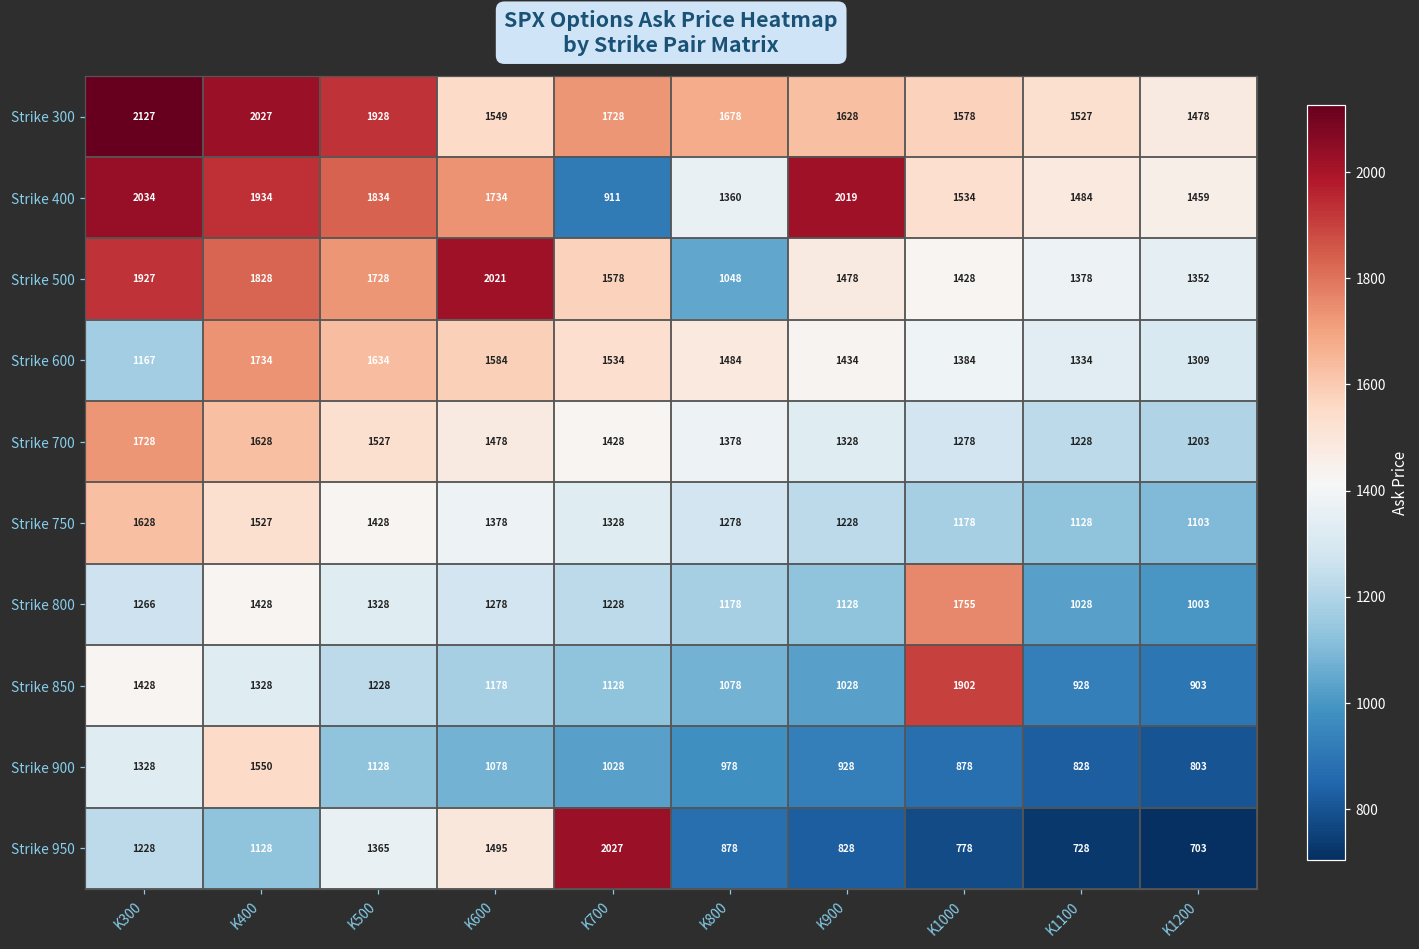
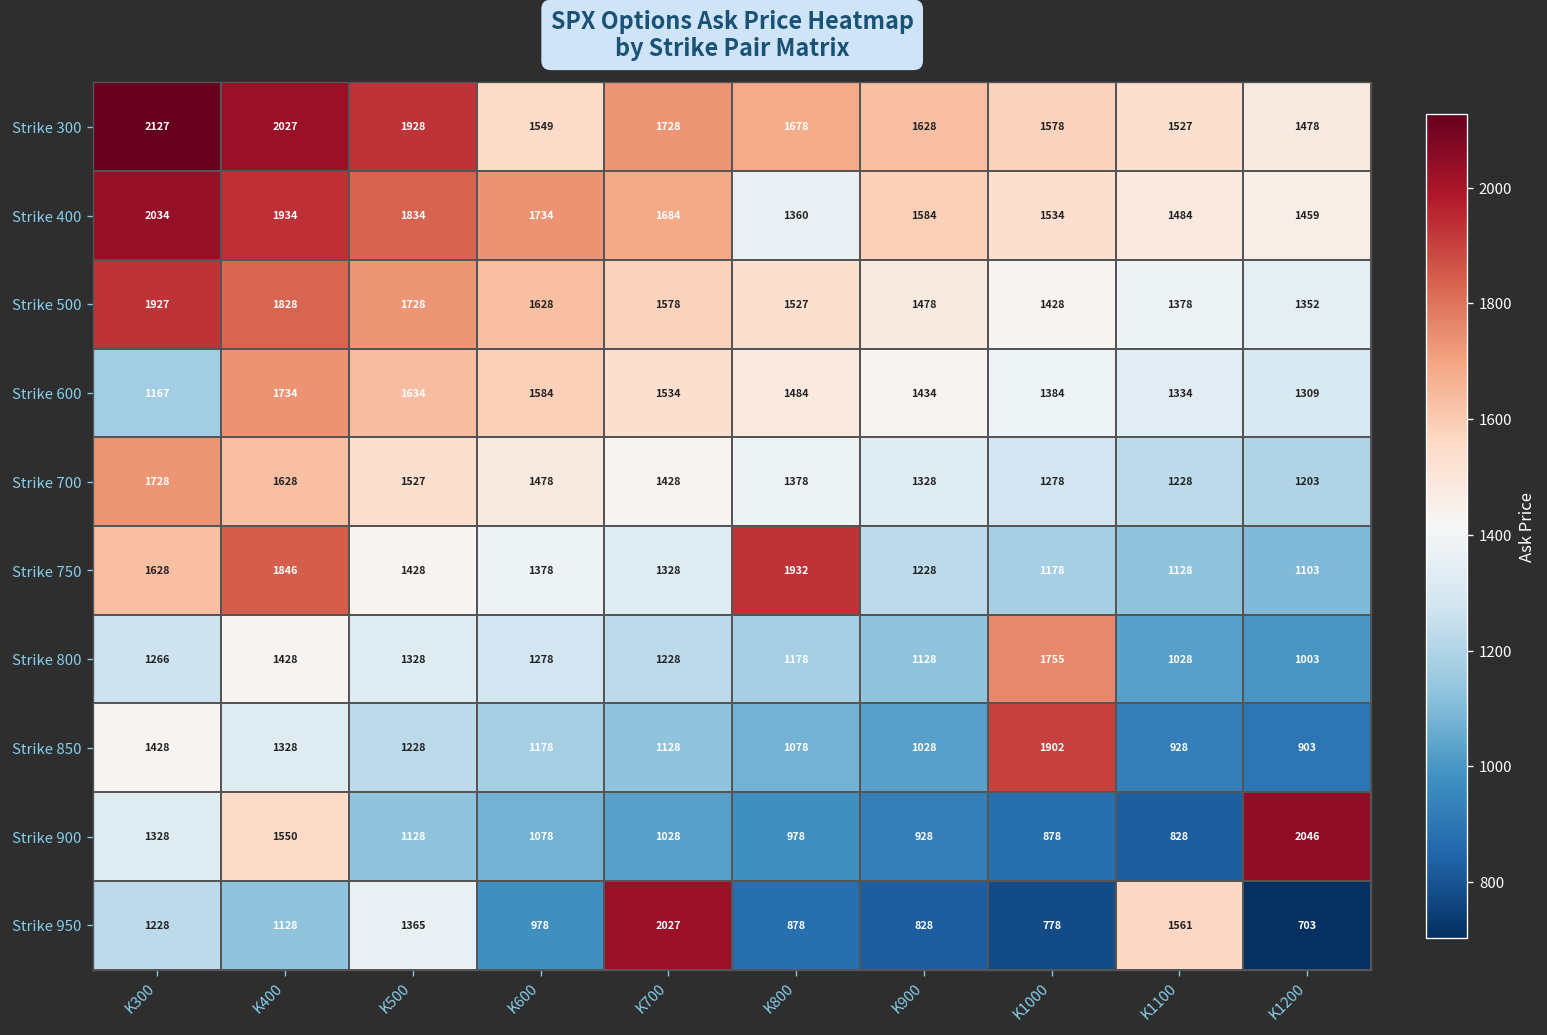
  {
    "Strike 300": {
      "K300": 2127,
      "K400": 2027,
      "K500": 1928,
      "K600": 1549,
      "K700": 1728,
      "K800": 1678,
      "K900": 1628,
      "K1000": 1578,
      "K1100": 1527,
      "K1200": 1478
    },
    "Strike 400": {
      "K300": 2034,
      "K400": 1934,
      "K500": 1834,
      "K600": 1734,
-     "K700": 911,
+     "K700": 1684,
      "K800": 1360,
-     "K900": 2019,
+     "K900": 1584,
      "K1000": 1534,
      "K1100": 1484,
      "K1200": 1459
    },
    "Strike 500": {
      "K300": 1927,
      "K400": 1828,
      "K500": 1728,
-     "K600": 2021,
+     "K600": 1628,
      "K700": 1578,
-     "K800": 1048,
+     "K800": 1527,
      "K900": 1478,
      "K1000": 1428,
      "K1100": 1378,
      "K1200": 1352
    },
    "Strike 600": {
      "K300": 1167,
      "K400": 1734,
      "K500": 1634,
      "K600": 1584,
      "K700": 1534,
      "K800": 1484,
      "K900": 1434,
      "K1000": 1384,
      "K1100": 1334,
      "K1200": 1309
    },
    "Strike 700": {
      "K300": 1728,
      "K400": 1628,
      "K500": 1527,
      "K600": 1478,
      "K700": 1428,
      "K800": 1378,
      "K900": 1328,
      "K1000": 1278,
      "K1100": 1228,
      "K1200": 1203
    },
    "Strike 750": {
      "K300": 1628,
-     "K400": 1527,
+     "K400": 1846,
      "K500": 1428,
      "K600": 1378,
      "K700": 1328,
-     "K800": 1278,
+     "K800": 1932,
      "K900": 1228,
      "K1000": 1178,
      "K1100": 1128,
      "K1200": 1103
    },
    "Strike 800": {
      "K300": 1266,
      "K400": 1428,
      "K500": 1328,
      "K600": 1278,
      "K700": 1228,
      "K800": 1178,
      "K900": 1128,
      "K1000": 1755,
      "K1100": 1028,
      "K1200": 1003
    },
    "Strike 850": {
      "K300": 1428,
      "K400": 1328,
      "K500": 1228,
      "K600": 1178,
      "K700": 1128,
      "K800": 1078,
      "K900": 1028,
      "K1000": 1902,
      "K1100": 928,
      "K1200": 903
    },
    "Strike 900": {
      "K300": 1328,
      "K400": 1550,
      "K500": 1128,
      "K600": 1078,
      "K700": 1028,
      "K800": 978,
      "K900": 928,
      "K1000": 878,
      "K1100": 828,
-     "K1200": 803
+     "K1200": 2046
    },
    "Strike 950": {
      "K300": 1228,
      "K400": 1128,
      "K500": 1365,
-     "K600": 1495,
+     "K600": 978,
      "K700": 2027,
      "K800": 878,
      "K900": 828,
      "K1000": 778,
-     "K1100": 728,
+     "K1100": 1561,
      "K1200": 703
    }
  }
